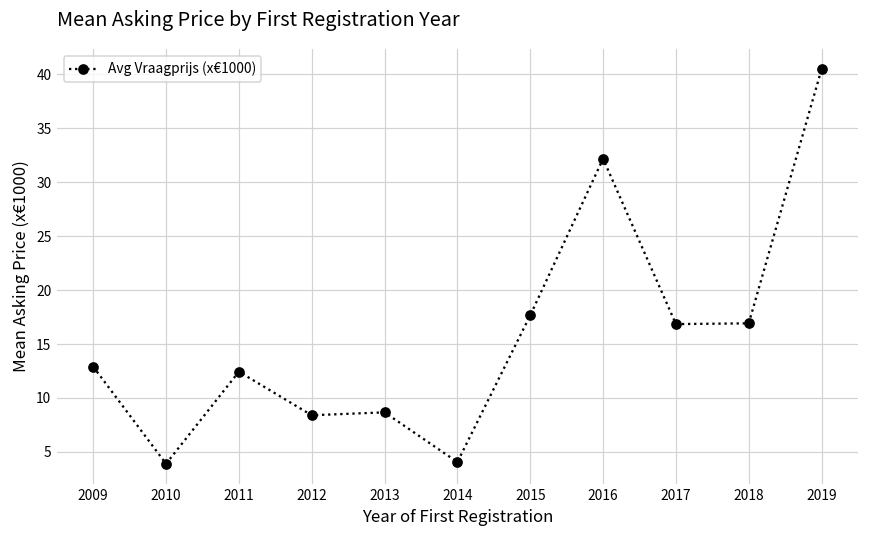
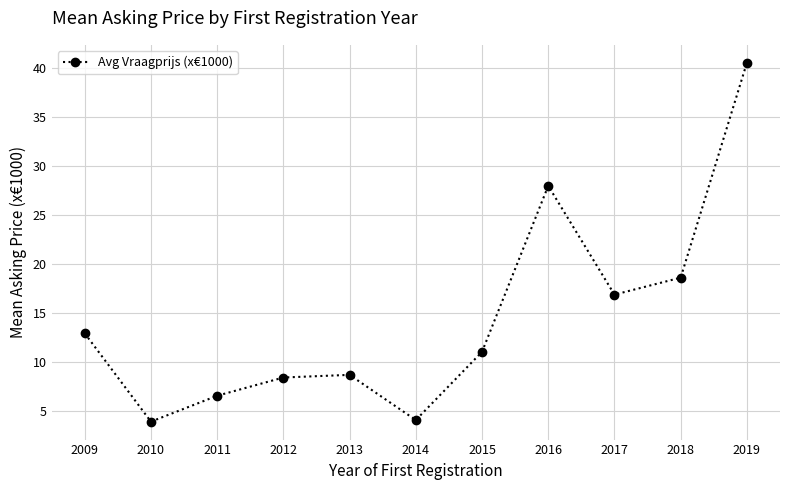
  {
    "2009": 13,
    "2010": 4,
-   "2011": 12,
+   "2011": 7,
    "2012": 8,
    "2013": 9,
    "2014": 4,
-   "2015": 18,
-   "2016": 32,
+   "2015": 11,
+   "2016": 28,
    "2017": 17,
-   "2018": 17,
+   "2018": 19,
    "2019": 40
  }
